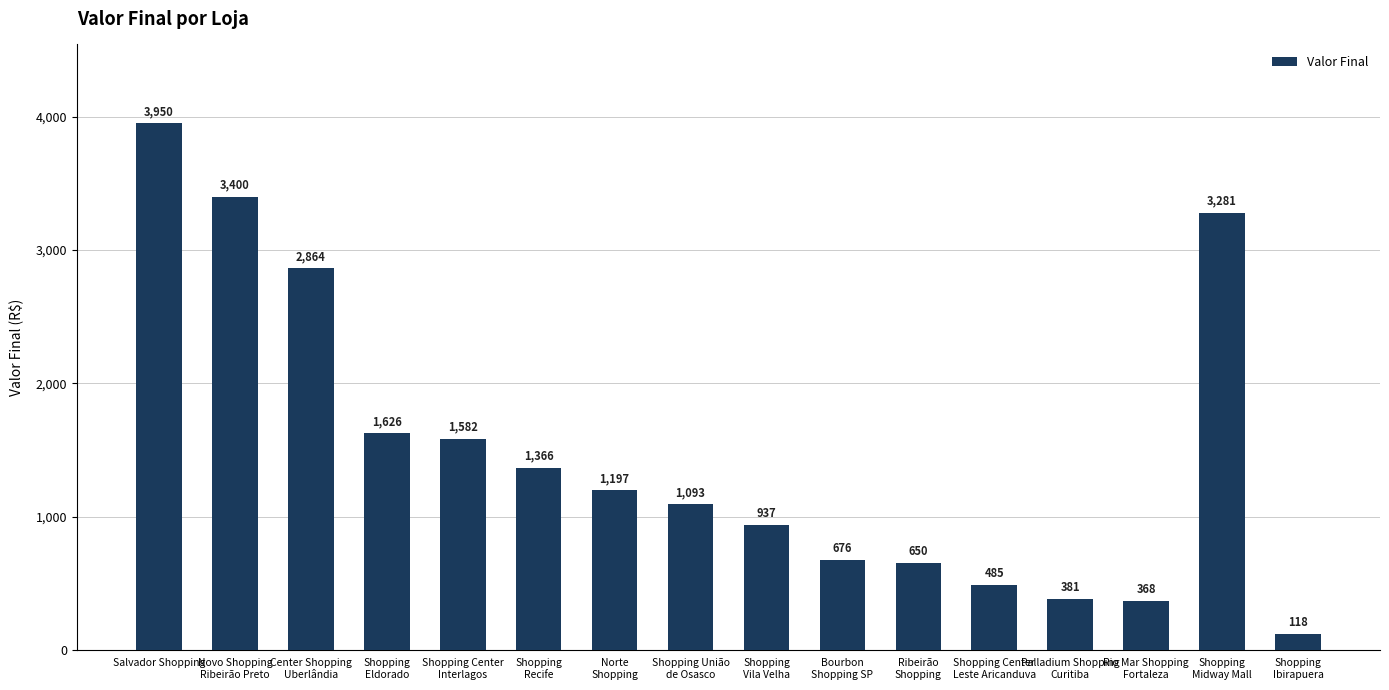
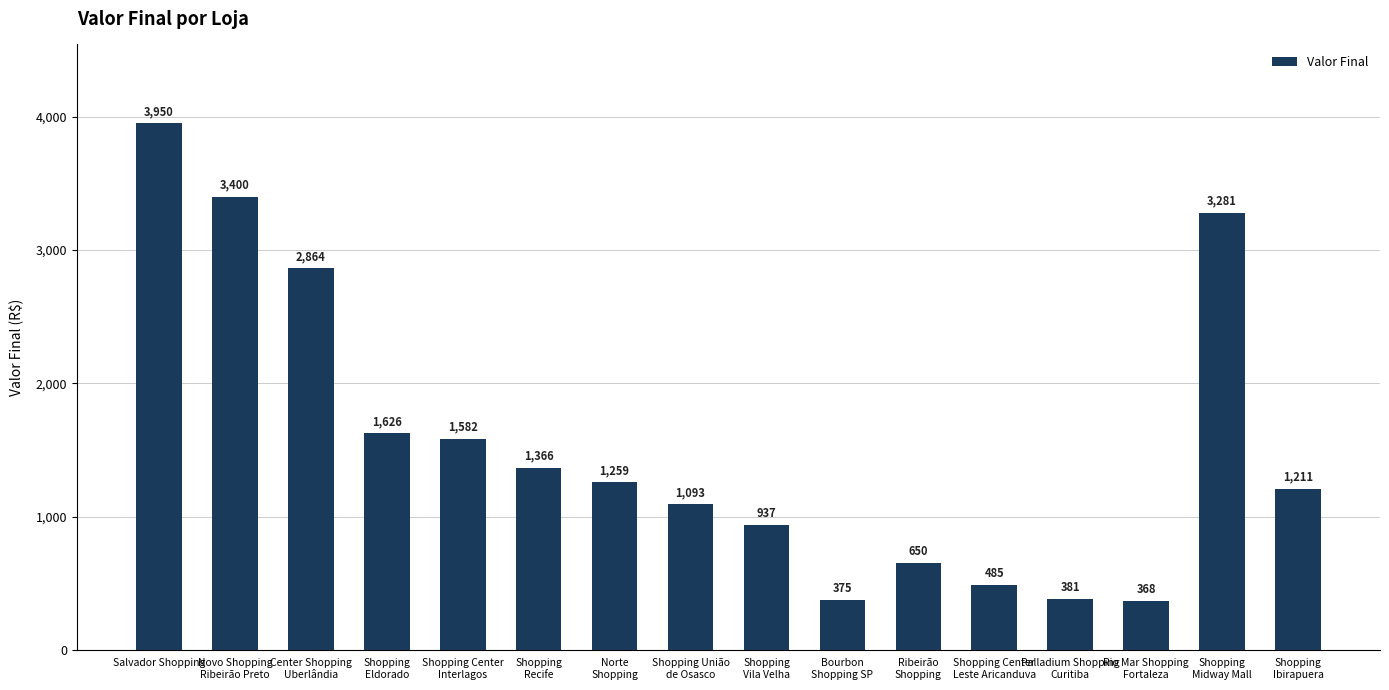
  {
    "Salvador Shopping": "3,950",
    "Novo Shopping Ribeirão Preto": "3,400",
    "Center Shopping Uberlândia": "2,864",
    "Shopping Eldorado": "1,626",
    "Shopping Center Interlagos": "1,582",
    "Shopping Recife": "1,366",
-   "Norte Shopping": "1,197",
+   "Norte Shopping": "1,259",
    "Shopping União de Osasco": "1,093",
    "Shopping Vila Velha": "937",
-   "Bourbon Shopping SP": "676",
+   "Bourbon Shopping SP": "375",
    "Ribeirão Shopping": "650",
    "Shopping Midway Mall": "3,281",
-   "Shopping Ibirapuera": "118"
+   "Shopping Ibirapuera": "1,211"
  }
